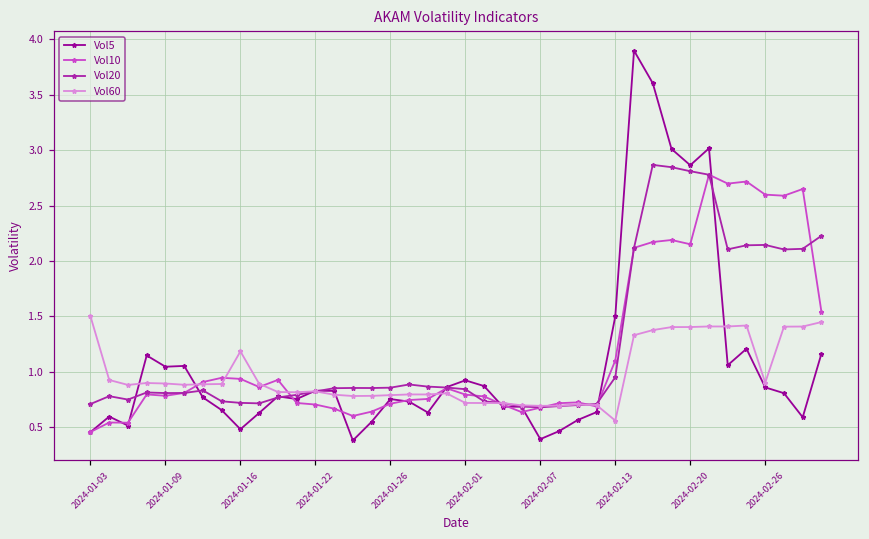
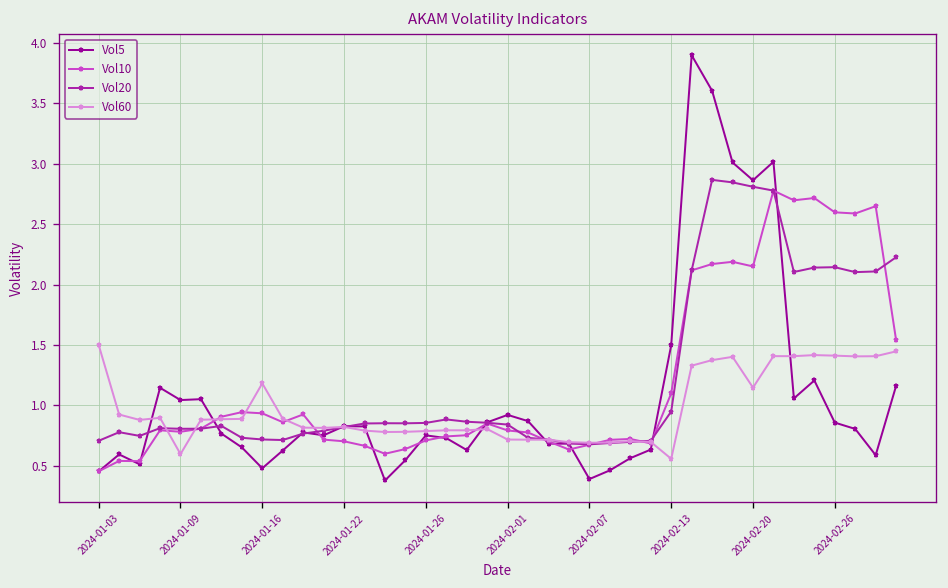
  {
    "Vol60": {
      "2024-01-03": 1.50,
-     "2024-01-09": 0.89,
+     "2024-01-09": 0.60,
      "2024-01-16": 1.18,
      "2024-01-26": 0.79,
      "2024-02-01": 0.72,
      "2024-02-13": 0.56,
-     "2024-02-20": 1.40,
-     "2024-02-26": 0.90
+     "2024-02-20": 1.15,
+     "2024-02-26": 1.41
    }
  }
